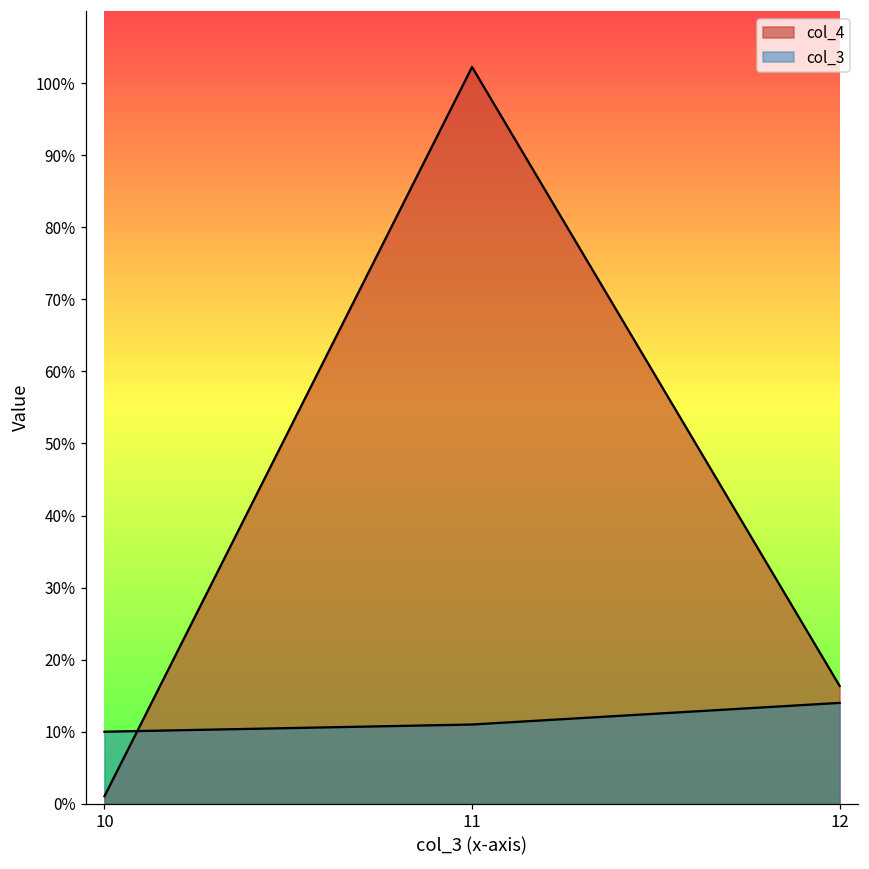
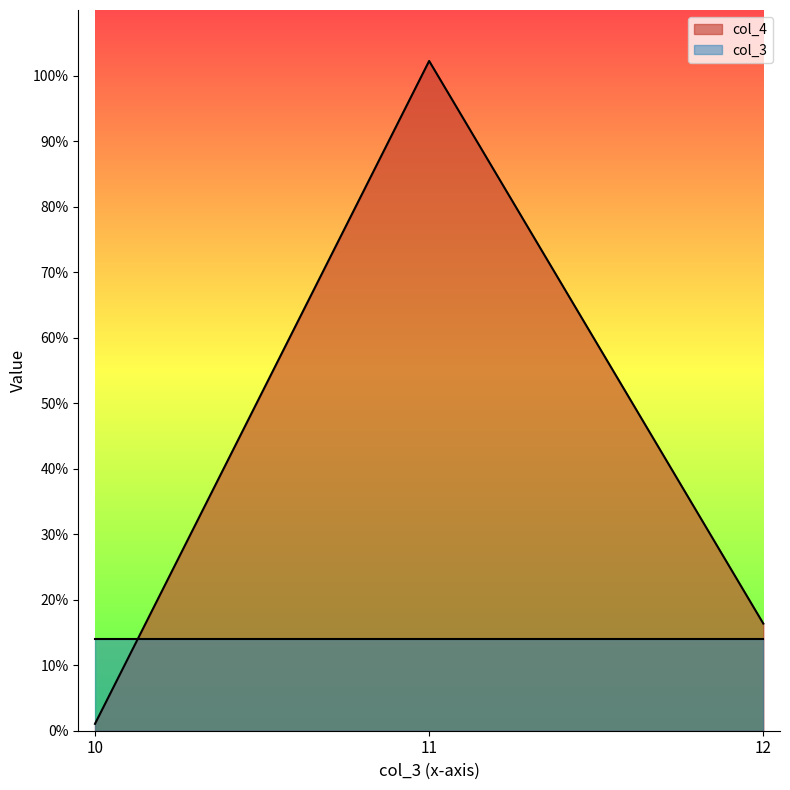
  {
    "col_4": {
      "10": "1%",
      "11": "102%",
      "12": "16%"
    },
    "col_3": {
-     "10": "10%",
-     "11": "11%",
+     "10": "14%",
+     "11": "14%",
      "12": "14%"
    }
  }
